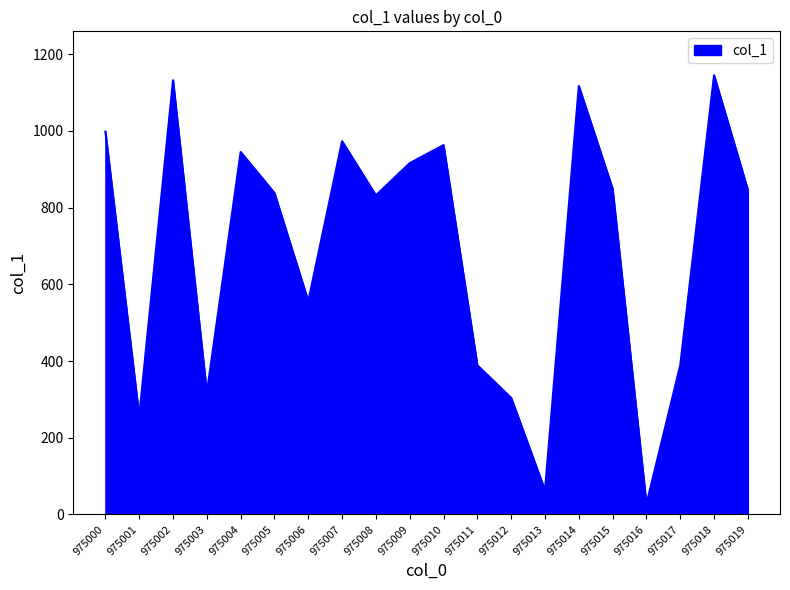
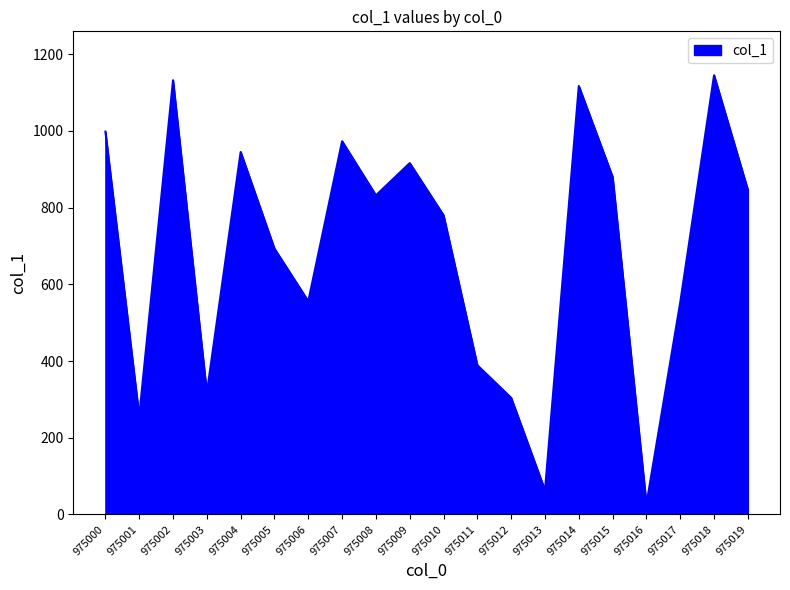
  {
    "975000": 1000,
    "975001": 260,
    "975002": 1130,
    "975003": 320,
    "975004": 950,
-   "975005": 840,
+   "975005": 690,
    "975006": 560,
    "975007": 970,
    "975008": 830,
    "975009": 920,
-   "975010": 960,
+   "975010": 780,
    "975011": 390,
    "975012": 300,
    "975013": 60,
    "975014": 1120,
-   "975015": 850,
+   "975015": 880,
    "975016": 30,
-   "975017": 390,
+   "975017": 550,
    "975018": 1150,
    "975019": 850
  }
